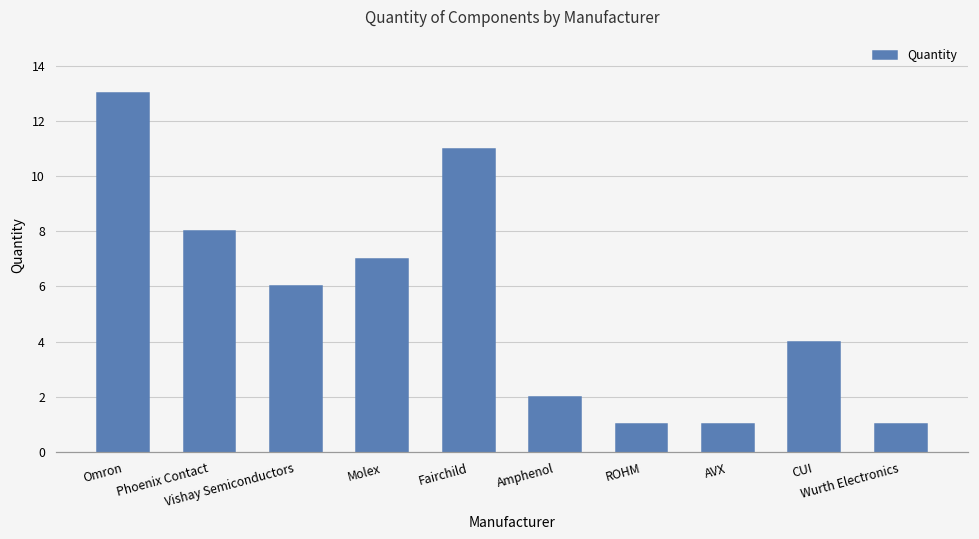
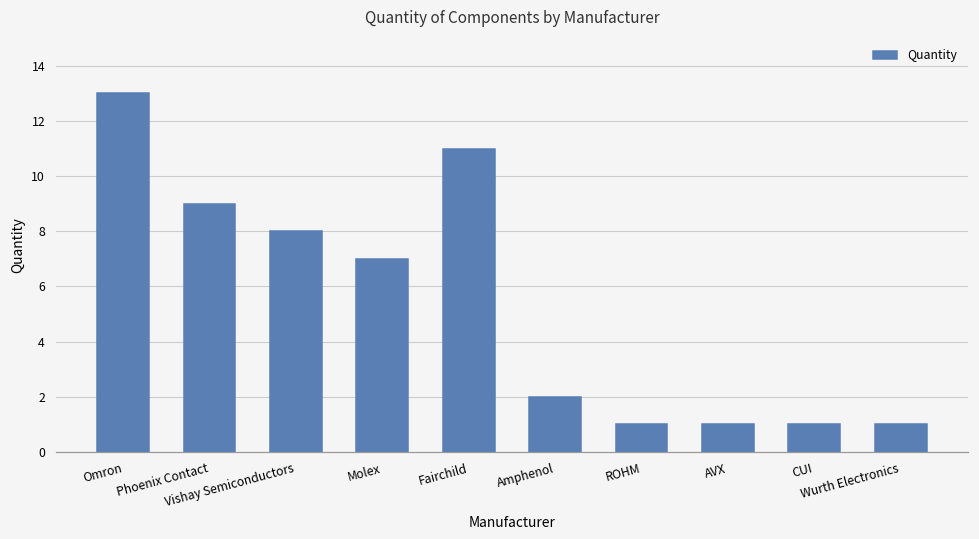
  {
    "Omron": 13,
-   "Phoenix Contact": 8,
-   "Vishay Semiconductors": 6,
+   "Phoenix Contact": 9,
+   "Vishay Semiconductors": 8,
    "Molex": 7,
    "Fairchild": 11,
    "Amphenol": 2,
    "ROHM": 1,
    "AVX": 1,
-   "CUI": 4,
+   "CUI": 1,
    "Wurth Electronics": 1
  }
